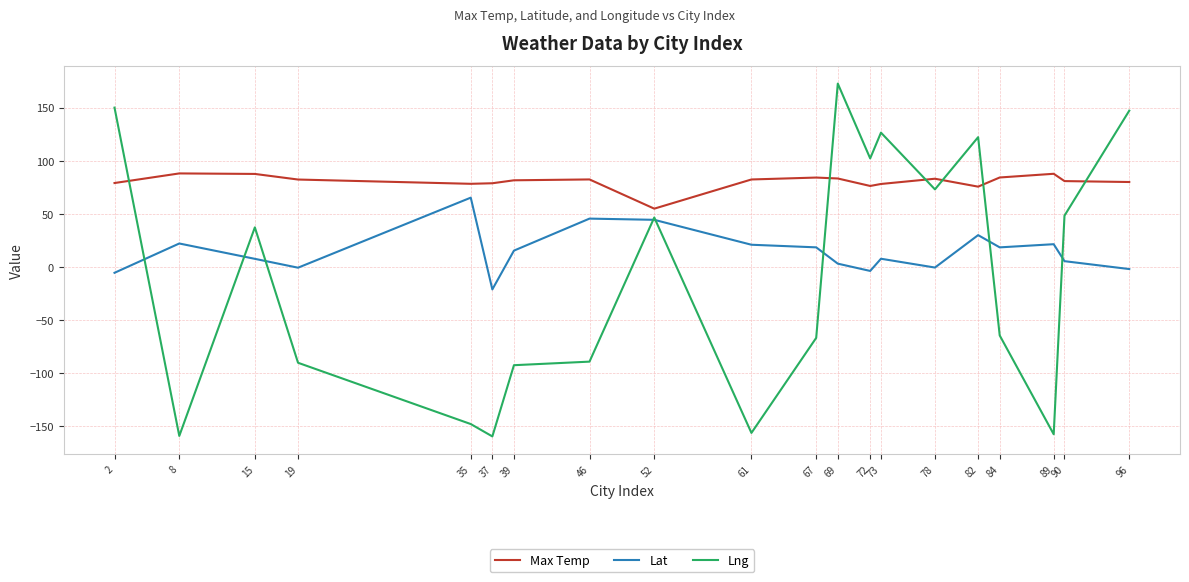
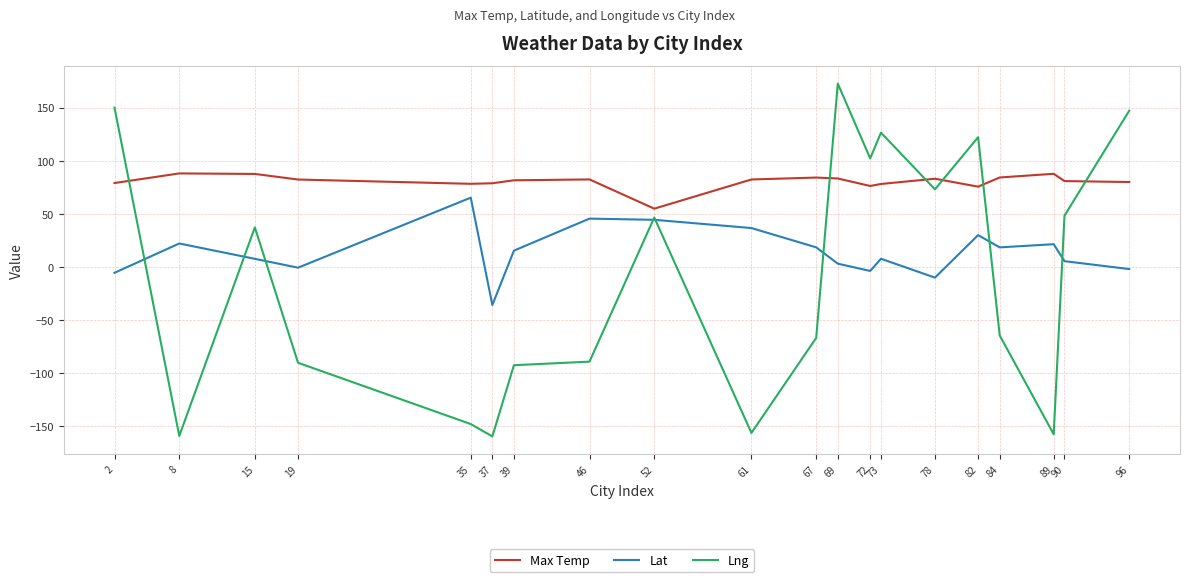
  {
    "Max Temp": {
      "2": 79,
      "8": 88,
      "15": 88,
      "19": 82,
      "35": 78,
      "37": 79,
      "39": 82,
      "46": 82,
      "52": 55,
      "61": 82,
      "67": 84,
      "69": 83,
      "72": 76,
      "73": 78,
      "78": 83,
      "82": 76,
      "84": 84,
      "89": 88,
      "90": 81,
      "96": 80
    },
    "Lat": {
      "2": -6,
      "8": 22,
      "15": 8,
      "19": -1,
      "35": 65,
-     "37": -21,
+     "37": -36,
      "39": 15,
      "46": 46,
-     "61": 21,
+     "61": 37,
      "67": 18,
      "69": 3,
      "72": -4,
      "73": 8,
-     "78": -1,
+     "78": -10,
      "82": 30,
      "84": 18,
      "89": 21,
      "90": 5,
      "96": -2
    },
    "Lng": {
      "2": 150,
      "8": -159,
      "15": 37,
      "19": -90,
      "35": -148,
      "37": -160,
      "39": -93,
      "46": -89,
      "61": -156,
      "67": -67,
      "69": 173,
      "72": 102,
      "73": 127,
      "78": 73,
      "82": 122,
      "84": -65,
      "89": -158,
      "90": 48,
      "96": 147
    }
  }
